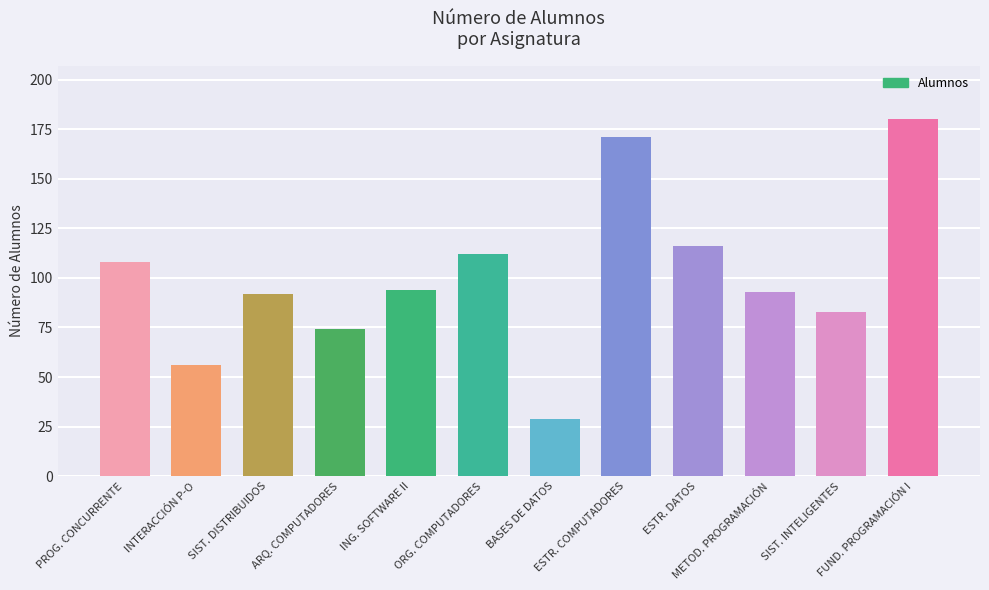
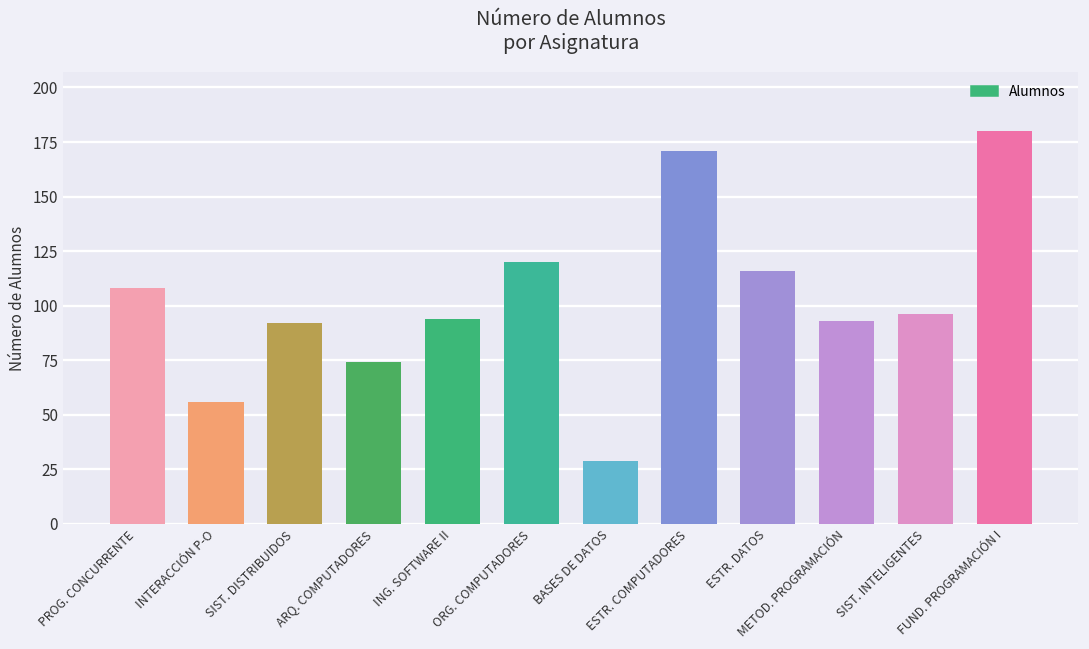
  {
    "PROG. CONCURRENTE": 108,
    "INTERACCIÓN P-O": 56,
    "SIST. DISTRIBUIDOS": 92,
    "ARQ. COMPUTADORES": 74,
    "ING. SOFTWARE II": 94,
-   "ORG. COMPUTADORES": 112,
+   "ORG. COMPUTADORES": 120,
    "BASES DE DATOS": 29,
    "ESTR. COMPUTADORES": 171,
    "ESTR. DATOS": 116,
    "METOD. PROGRAMACIÓN": 93,
-   "SIST. INTELIGENTES": 83,
+   "SIST. INTELIGENTES": 96,
    "FUND. PROGRAMACIÓN I": 180
  }
